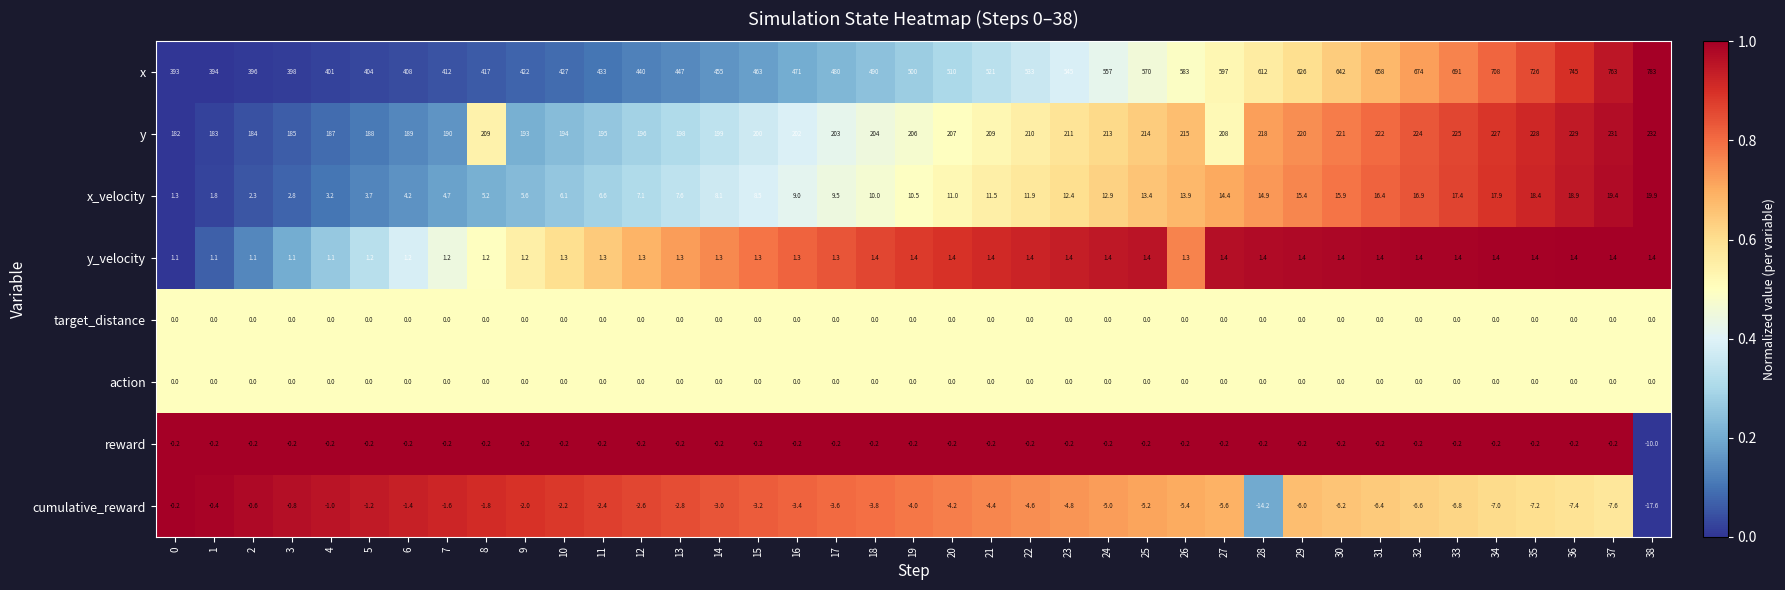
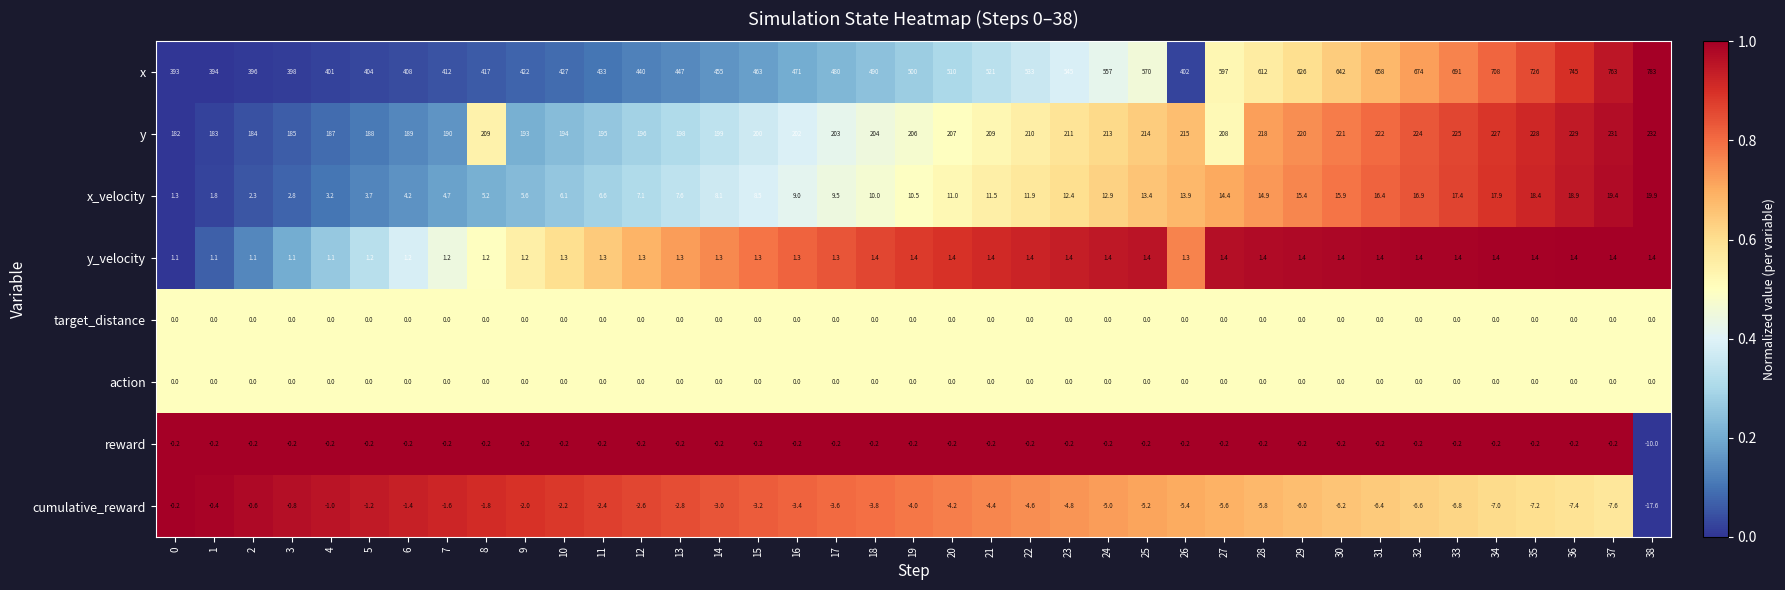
  {
    "x": {
      "0": 393,
      "1": 394,
      "2": 396,
      "3": 398,
      "4": 401,
      "5": 404,
      "6": 408,
      "7": 412,
      "8": 417,
      "9": 422,
      "10": 427,
      "11": 433,
      "12": 440,
      "13": 447,
      "14": 455,
      "15": 463,
      "16": 471,
      "17": 480,
      "18": 490,
      "19": 500,
      "20": 510,
      "21": 521,
      "24": 557,
      "25": 570,
-     "26": 583,
+     "26": 402,
      "27": 597,
      "28": 612,
      "29": 626,
      "30": 642,
      "31": 658,
      "32": 674,
      "33": 691,
      "34": 708,
      "35": 726,
      "36": 745,
      "37": 763,
      "38": 783
    },
    "cumulative_reward": {
      "0": -0.2,
      "1": -0.4,
      "2": -0.6,
      "3": -0.8,
      "4": -1.0,
      "5": -1.2,
      "6": -1.4,
      "7": -1.6,
      "8": -1.8,
      "9": -2.0,
      "10": -2.2,
      "11": -2.4,
      "12": -2.6,
      "13": -2.8,
      "14": -3.0,
      "15": -3.2,
      "16": -3.4,
      "17": -3.6,
      "18": -3.8,
      "19": -4.0,
      "20": -4.2,
      "21": -4.4,
      "22": -4.6,
      "23": -4.8,
      "24": -5.0,
      "25": -5.2,
      "26": -5.4,
      "27": -5.6,
-     "28": -14.2,
+     "28": -5.8,
      "29": -6.0,
      "30": -6.2,
      "31": -6.4,
      "32": -6.6,
      "33": -6.8,
      "34": -7.0,
      "35": -7.2,
      "36": -7.4,
      "37": -7.6,
      "38": -17.6
    }
  }
